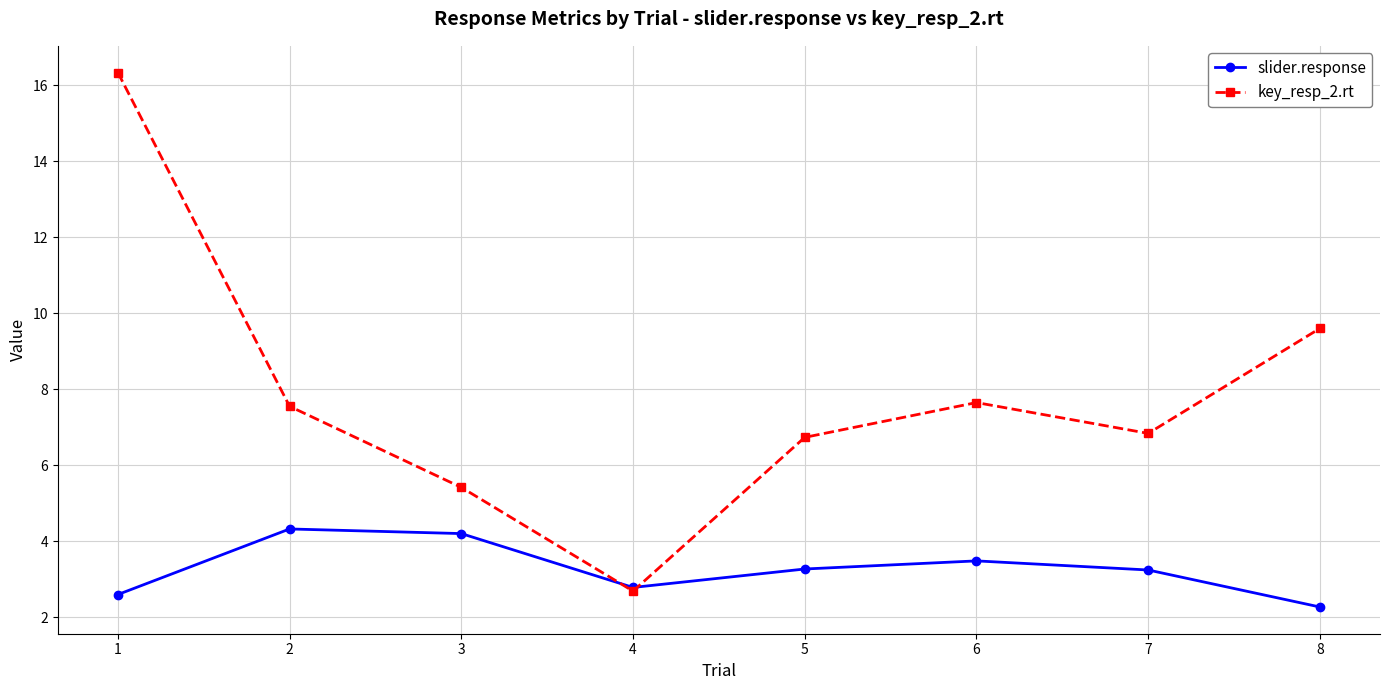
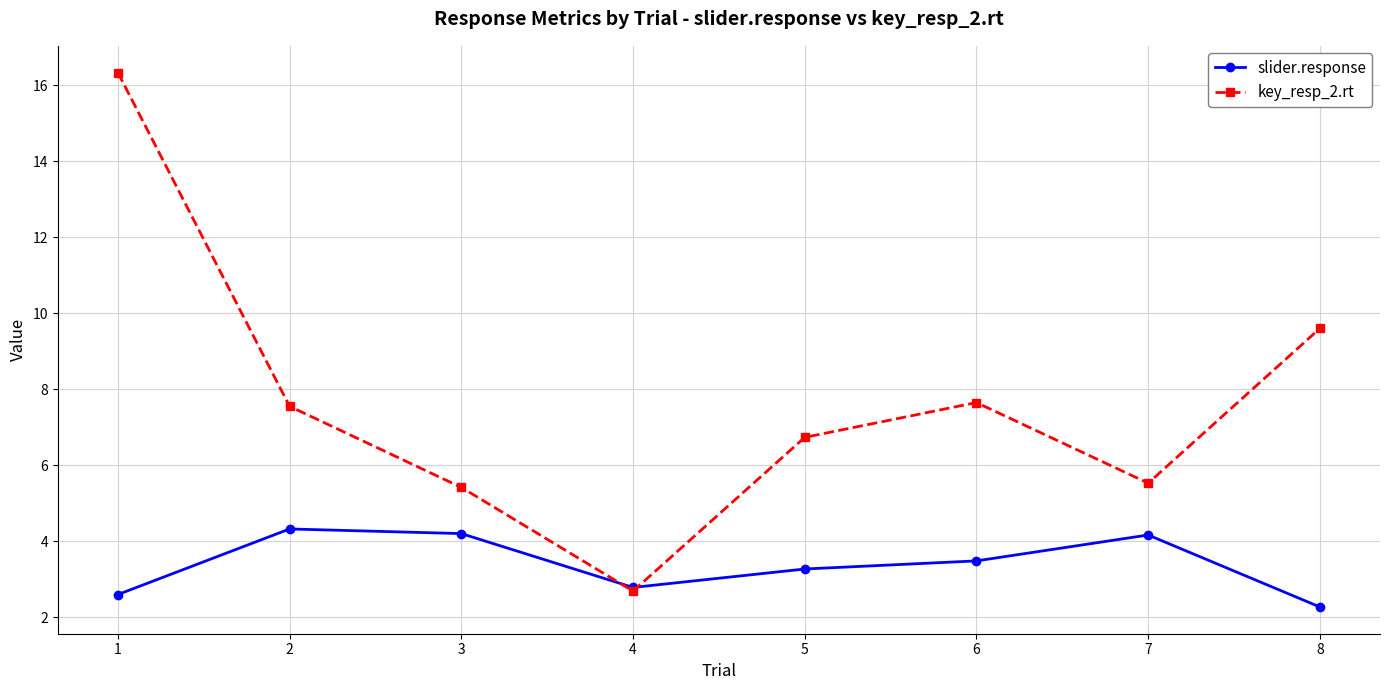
  {
    "slider.response": {
      "1": 2.6,
      "2": 4.3,
      "3": 4.2,
      "4": 2.8,
      "5": 3.3,
      "6": 3.5,
-     "7": 3.2,
+     "7": 4.2,
      "8": 2.3
    },
    "key_resp_2.rt": {
      "1": 16.3,
      "2": 7.6,
      "3": 5.4,
      "4": 2.7,
      "5": 6.7,
      "6": 7.7,
-     "7": 6.8,
+     "7": 5.5,
      "8": 9.6
    }
  }
